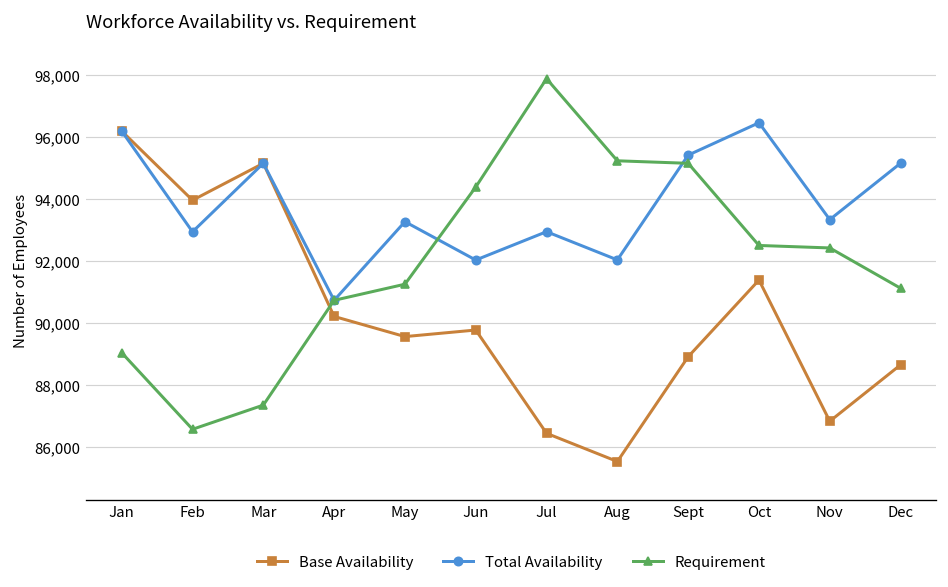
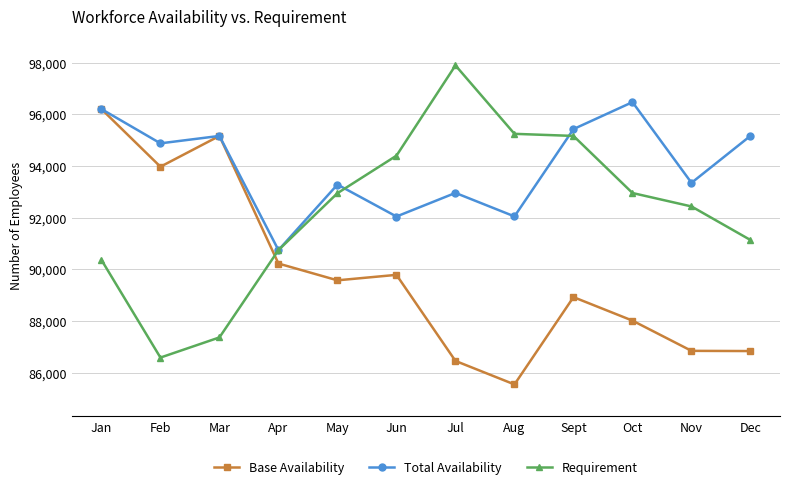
  {
    "Base Availability": {
      "Feb": "94,000",
      "Apr": "90,200",
      "May": "89,600",
      "Jun": "89,800",
      "Jul": "86,500",
      "Aug": "85,500",
      "Sept": "88,900",
-     "Oct": "91,400",
+     "Oct": "88,000",
      "Nov": "86,800",
-     "Dec": "88,700"
+     "Dec": "86,800"
    },
    "Total Availability": {
-     "Feb": "93,000",
+     "Feb": "94,900",
      "May": "93,300",
      "Jun": "92,000",
      "Jul": "93,000",
      "Aug": "92,000",
      "Sept": "95,400",
      "Oct": "96,500",
      "Nov": "93,300",
      "Dec": "95,200"
    },
    "Requirement": {
-     "Jan": "89,100",
+     "Jan": "90,400",
      "Feb": "86,600",
      "Mar": "87,400",
-     "May": "91,300",
+     "May": "92,900",
      "Jun": "94,400",
      "Jul": "97,900",
      "Aug": "95,200",
      "Sept": "95,200",
-     "Oct": "92,500",
+     "Oct": "93,000",
      "Nov": "92,400",
      "Dec": "91,100"
    }
  }
